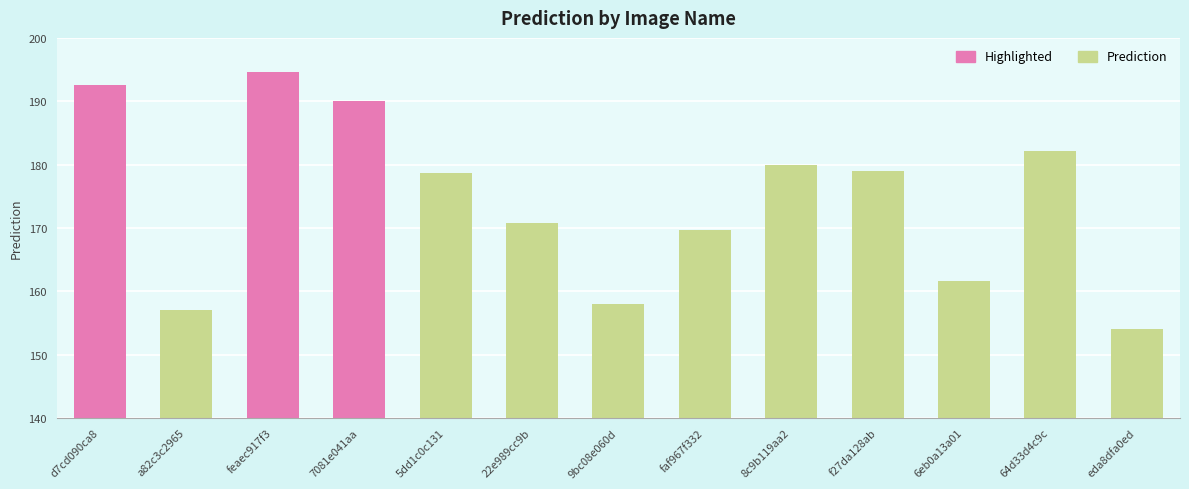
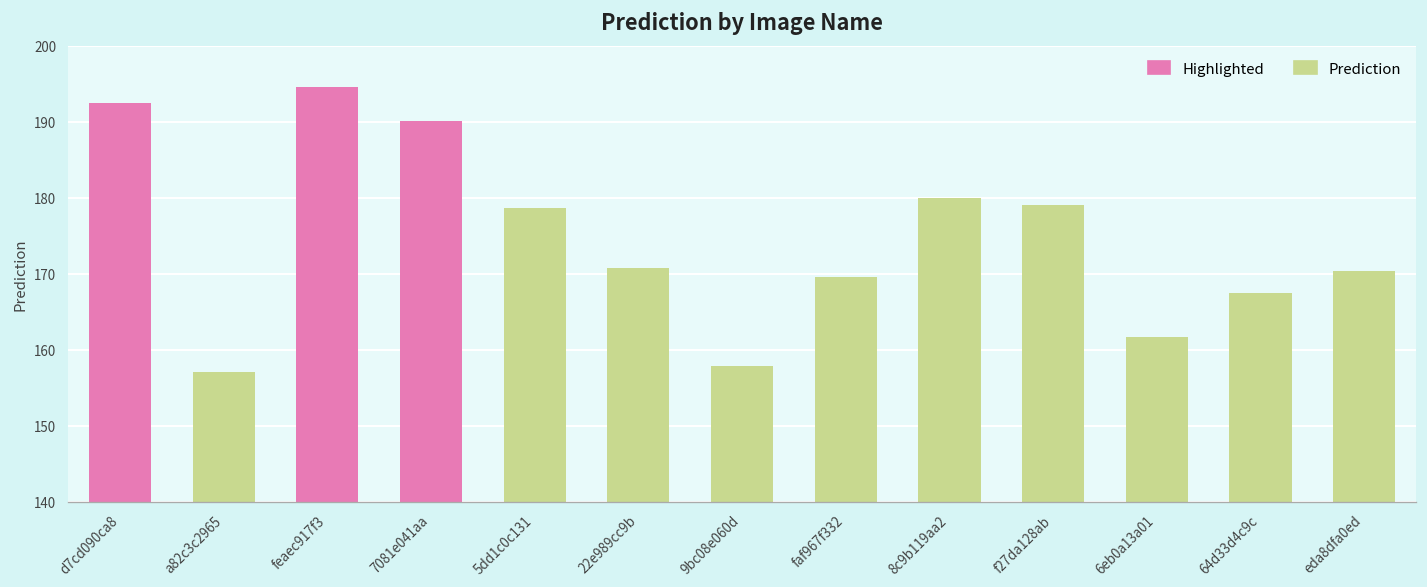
  {
    "d7cd090ca8": 193,
    "a82c3c2965": 157,
    "feaec917f3": 195,
    "7081e041aa": 190,
    "5dd1c0c131": 179,
    "22e989cc9b": 171,
    "9bc08e060d": 158,
    "faf967f332": 170,
    "8c9b119aa2": 180,
    "f27da128ab": 179,
    "6eb0a13a01": 162,
-   "64d33d4c9c": 182,
-   "eda8dfa0ed": 154
+   "64d33d4c9c": 168,
+   "eda8dfa0ed": 170
  }
